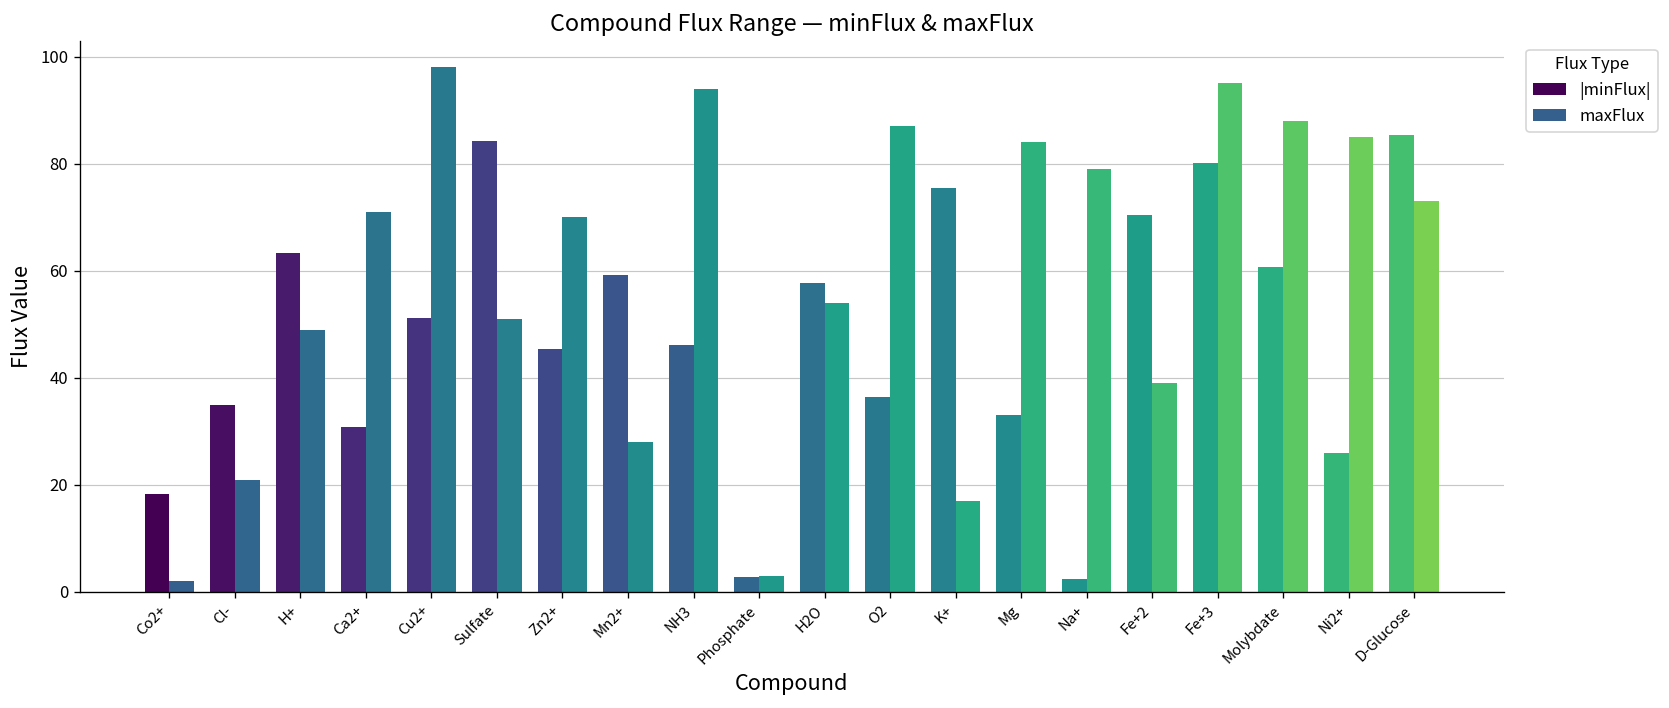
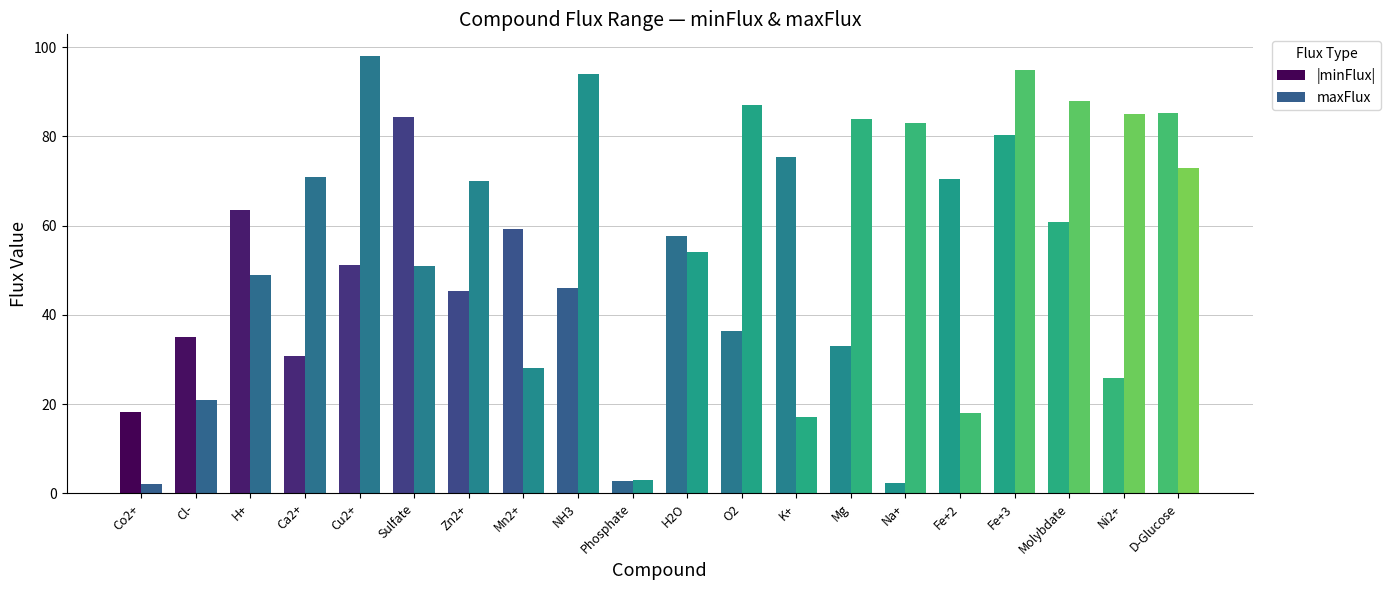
  {
    "|minFlux|": {
      "Co2+": 18,
      "Cl-": 35,
      "H+": 63,
      "Ca2+": 31,
      "Cu2+": 51,
      "Sulfate": 84,
      "Zn2+": 45,
      "Mn2+": 59,
      "NH3": 46,
      "Phosphate": 3,
      "H2O": 58,
      "O2": 36,
      "K+": 75,
      "Mg": 33,
      "Na+": 2,
      "Fe+2": 71,
      "Fe+3": 80,
      "Molybdate": 61,
      "Ni2+": 26,
      "D-Glucose": 85
    },
    "maxFlux": {
      "Co2+": 2,
      "Cl-": 21,
      "H+": 49,
      "Ca2+": 71,
      "Cu2+": 98,
      "Sulfate": 51,
      "Zn2+": 70,
      "Mn2+": 28,
      "NH3": 94,
      "Phosphate": 3,
      "H2O": 54,
      "O2": 87,
      "K+": 17,
      "Mg": 84,
-     "Na+": 79,
-     "Fe+2": 39,
+     "Na+": 83,
+     "Fe+2": 18,
      "Fe+3": 95,
      "Molybdate": 88,
      "Ni2+": 85,
      "D-Glucose": 73
    }
  }
